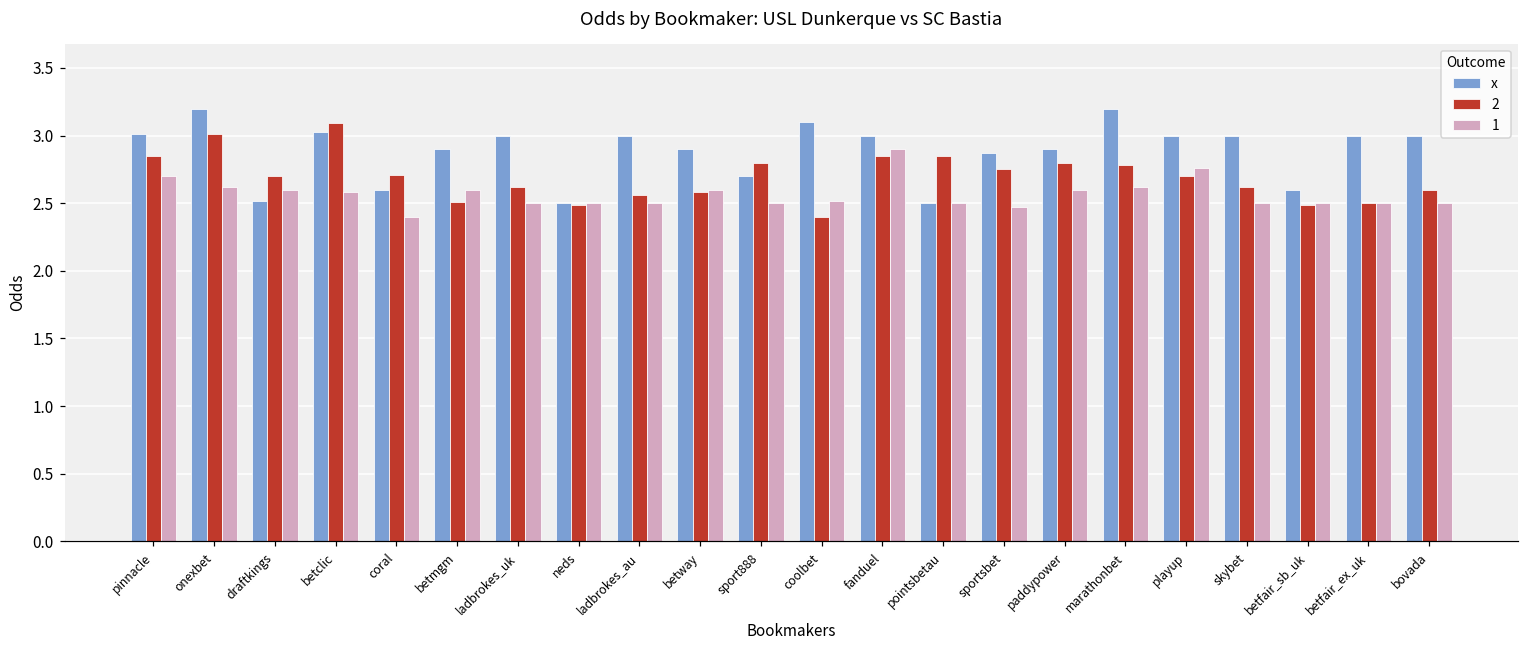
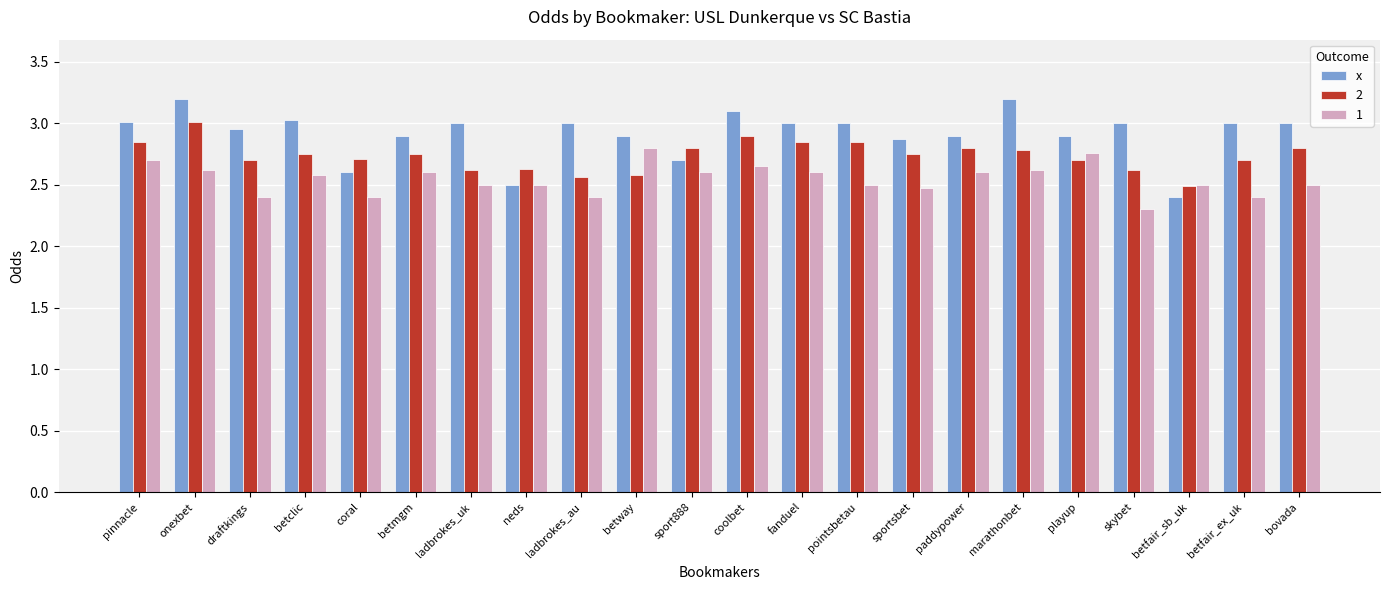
  {
    "x": {
      "pinnacle": 3.01,
      "onexbet": 3.20,
-     "draftkings": 2.52,
+     "draftkings": 2.95,
      "betclic": 3.03,
      "coral": 2.60,
      "betmgm": 2.90,
      "ladbrokes_uk": 3.00,
      "neds": 2.50,
      "ladbrokes_au": 3.00,
      "betway": 2.90,
      "sport888": 2.70,
      "coolbet": 3.10,
      "fanduel": 3.00,
-     "pointsbetau": 2.5,
+     "pointsbetau": 3.0,
      "sportsbet": 2.87,
      "paddypower": 2.90,
      "marathonbet": 3.20,
-     "playup": 3.0,
+     "playup": 2.9,
      "skybet": 3.00,
-     "betfair_sb_uk": 2.6,
+     "betfair_sb_uk": 2.4,
      "betfair_ex_uk": 3.00,
      "bovada": 3.00
    },
    "2": {
      "pinnacle": 2.85,
      "onexbet": 3.01,
      "draftkings": 2.70,
-     "betclic": 3.09,
+     "betclic": 2.75,
      "coral": 2.71,
-     "betmgm": 2.51,
+     "betmgm": 2.75,
      "ladbrokes_uk": 2.62,
-     "neds": 2.49,
+     "neds": 2.63,
      "ladbrokes_au": 2.56,
      "betway": 2.58,
      "sport888": 2.80,
-     "coolbet": 2.4,
+     "coolbet": 2.9,
      "fanduel": 2.85,
      "pointsbetau": 2.85,
      "sportsbet": 2.75,
      "paddypower": 2.80,
      "marathonbet": 2.78,
      "playup": 2.70,
      "skybet": 2.62,
      "betfair_sb_uk": 2.49,
-     "betfair_ex_uk": 2.5,
-     "bovada": 2.6
+     "betfair_ex_uk": 2.7,
+     "bovada": 2.8
    },
    "1": {
      "pinnacle": 2.70,
      "onexbet": 2.62,
-     "draftkings": 2.6,
+     "draftkings": 2.4,
      "betclic": 2.58,
      "coral": 2.40,
      "betmgm": 2.60,
      "ladbrokes_uk": 2.50,
      "neds": 2.50,
-     "ladbrokes_au": 2.5,
-     "betway": 2.6,
-     "sport888": 2.5,
-     "coolbet": 2.52,
-     "fanduel": 2.9,
+     "ladbrokes_au": 2.4,
+     "betway": 2.8,
+     "sport888": 2.6,
+     "coolbet": 2.65,
+     "fanduel": 2.6,
      "pointsbetau": 2.50,
      "sportsbet": 2.47,
      "paddypower": 2.60,
      "marathonbet": 2.62,
      "playup": 2.76,
-     "skybet": 2.5,
+     "skybet": 2.3,
      "betfair_sb_uk": 2.50,
-     "betfair_ex_uk": 2.5,
+     "betfair_ex_uk": 2.4,
      "bovada": 2.50
    }
  }
